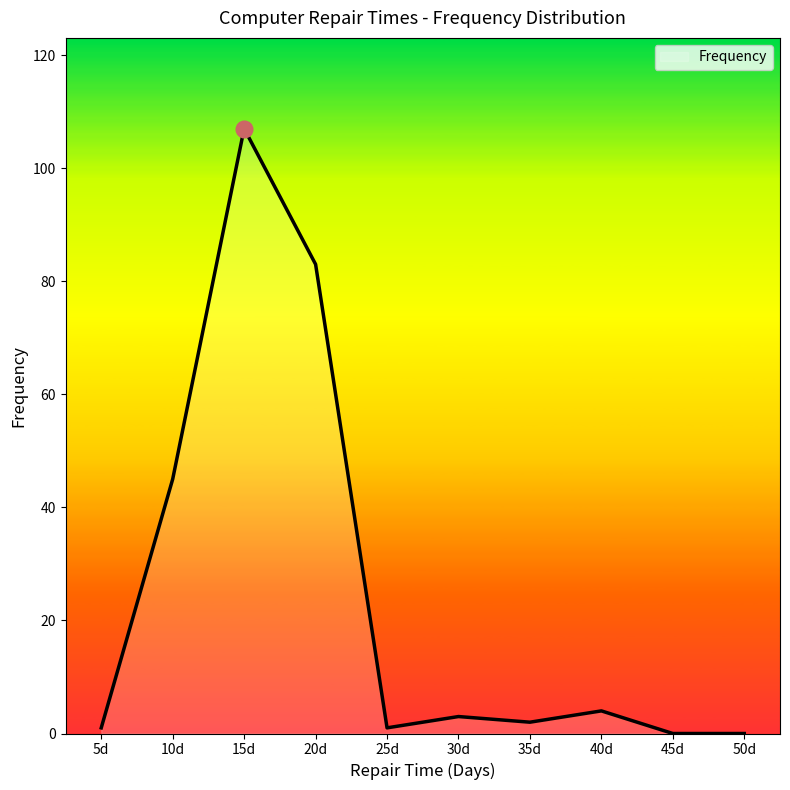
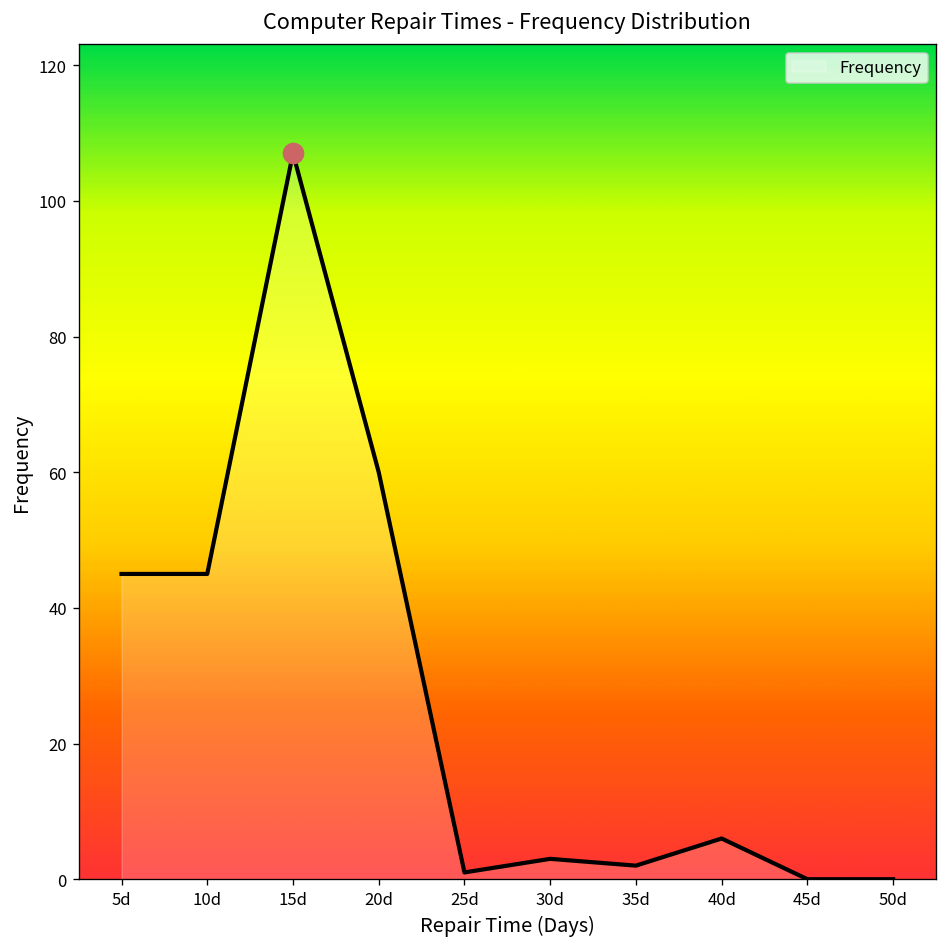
  {
    "Frequency": {
-     "5d": 1,
+     "5d": 45,
      "10d": 45,
-     "20d": 83,
+     "20d": 60,
      "25d": 1,
      "30d": 3,
      "35d": 2,
-     "40d": 4,
+     "40d": 6,
      "45d": 0,
      "50d": 0
    }
  }
